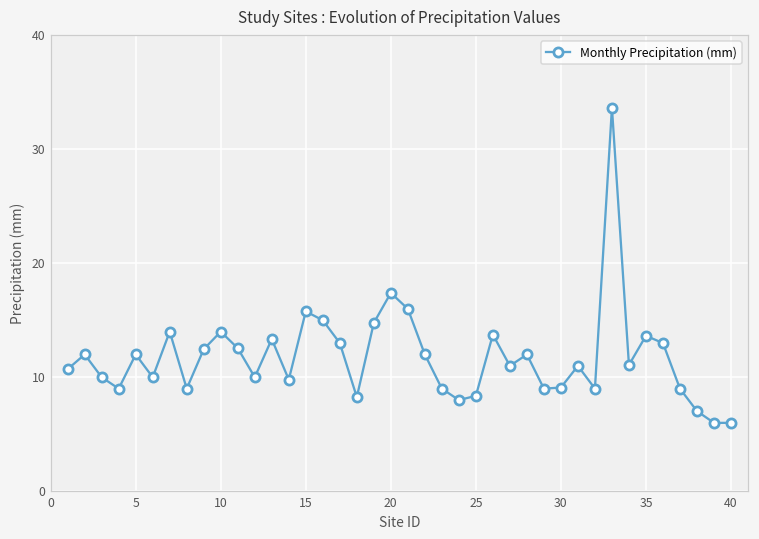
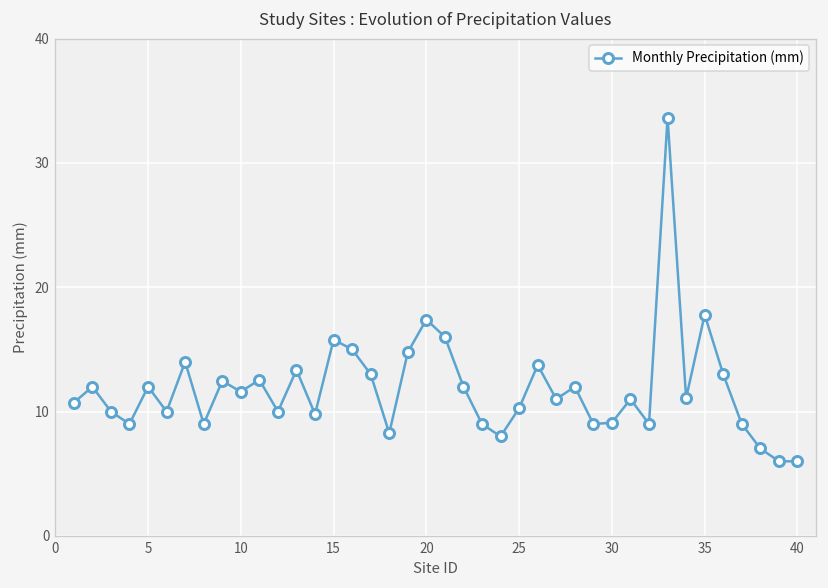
  {
    "5": 12.0,
-   "10": 14.0,
+   "10": 11.6,
    "15": 15.8,
    "20": 17.4,
-   "25": 8.4,
+   "25": 10.3,
    "30": 9.1,
-   "35": 13.6,
+   "35": 17.8,
    "40": 6.0
  }
